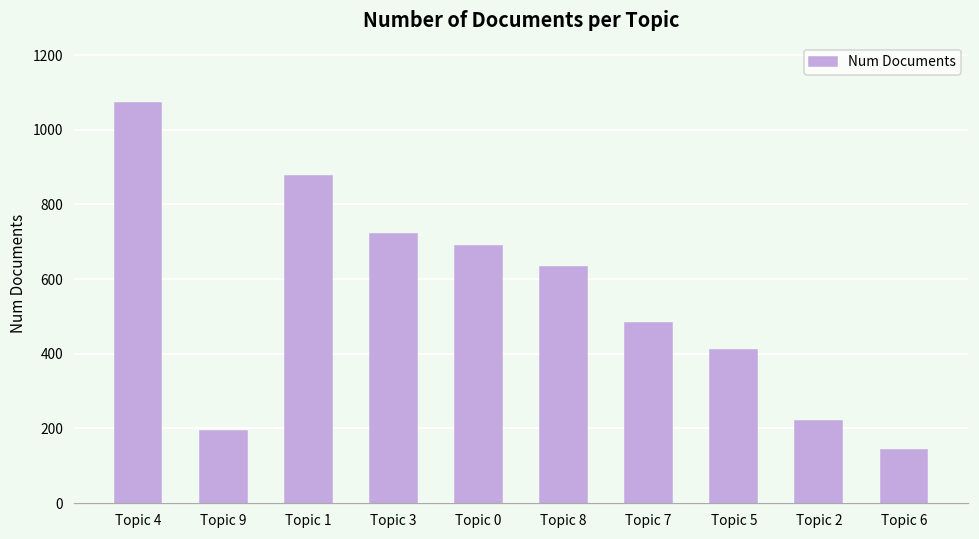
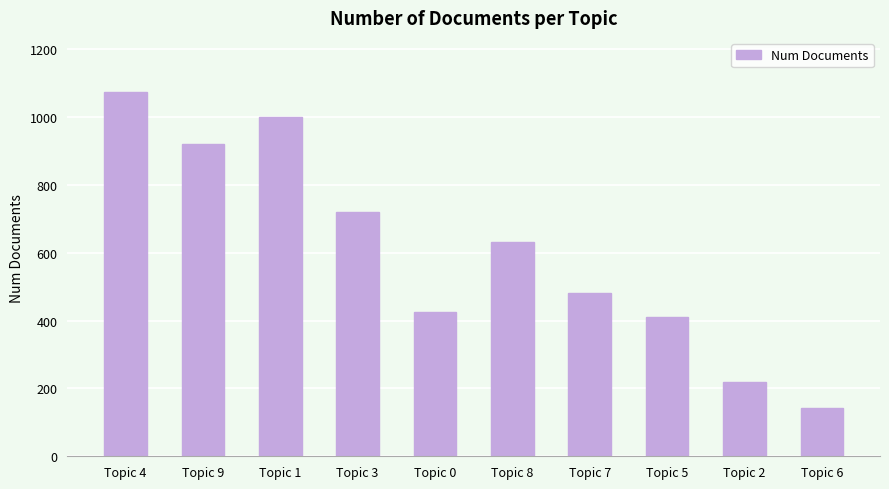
  {
    "Topic 4": 1070,
-   "Topic 9": 190,
-   "Topic 1": 880,
+   "Topic 9": 920,
+   "Topic 1": 1000,
    "Topic 3": 720,
-   "Topic 0": 690,
+   "Topic 0": 430,
    "Topic 8": 630,
    "Topic 7": 480,
    "Topic 5": 410,
    "Topic 2": 220,
    "Topic 6": 140
  }
